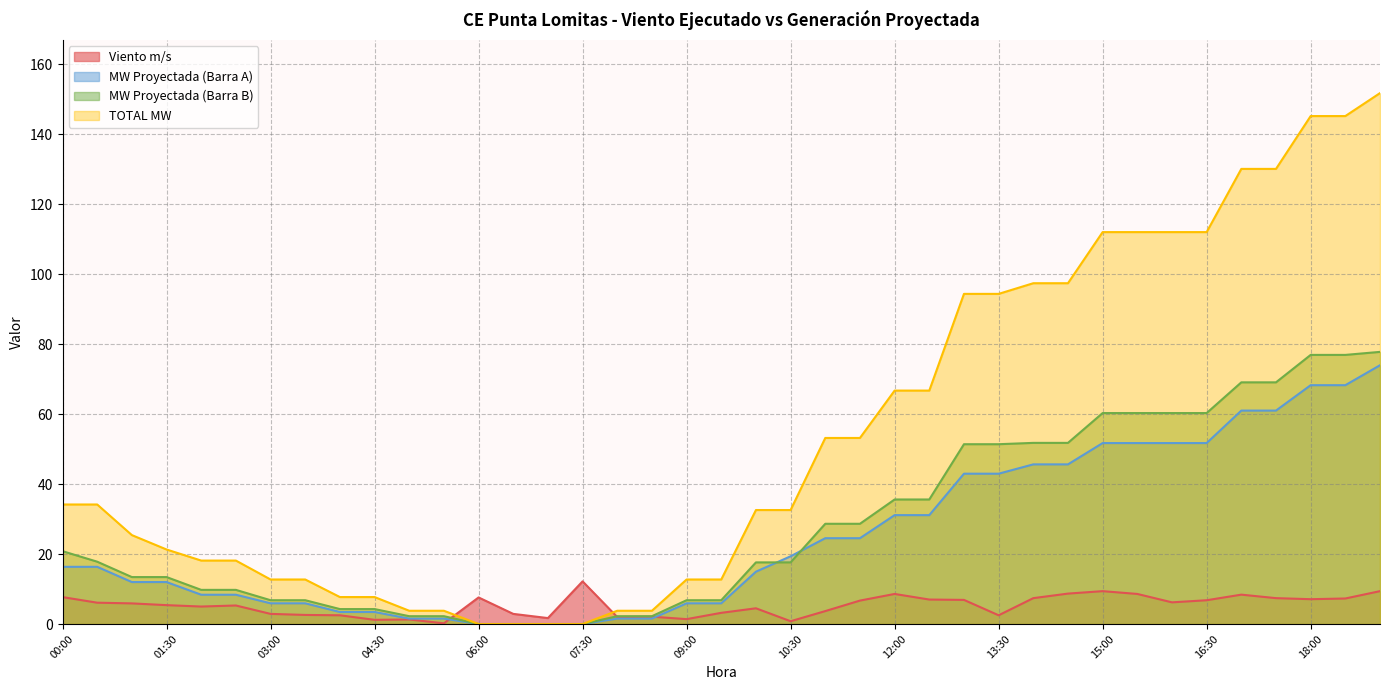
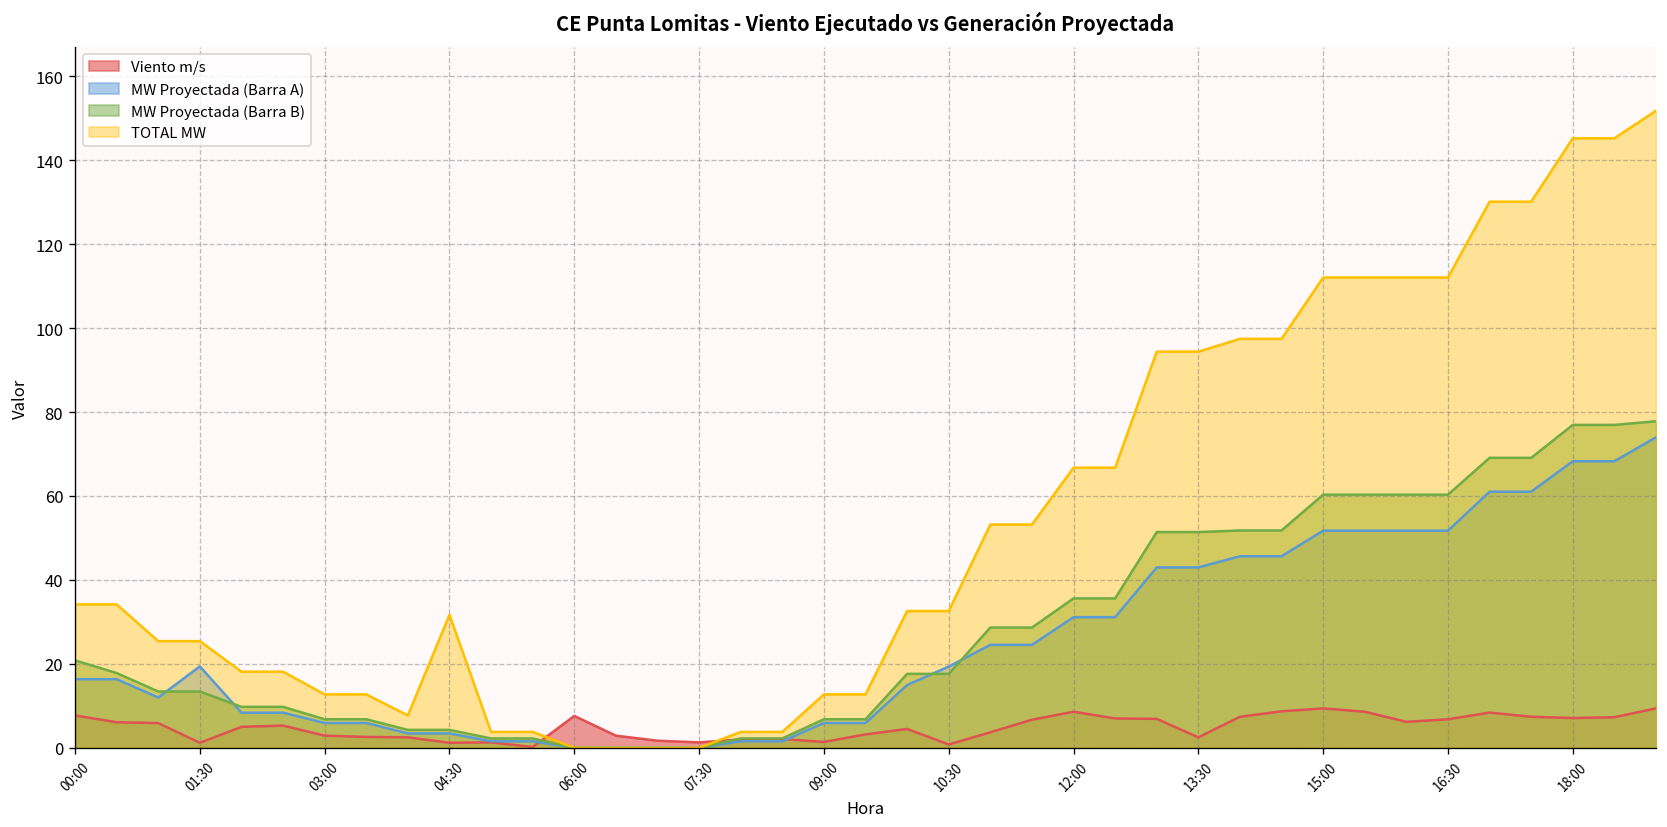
  {
    "Viento m/s": {
      "00:00": 8,
-     "01:30": 5,
+     "01:30": 1,
      "03:00": 3,
      "04:30": 1,
      "06:00": 8,
-     "07:30": 12,
+     "07:30": 1,
      "09:00": 1,
      "10:30": 1,
      "12:00": 9,
      "13:30": 3,
      "15:00": 9,
      "16:30": 7,
      "18:00": 7
    },
    "MW Proyectada (Barra A)": {
      "00:00": 16,
-     "01:30": 12,
+     "01:30": 19,
      "03:00": 6,
      "04:30": 3,
      "09:00": 6,
      "10:30": 19,
      "12:00": 31,
      "13:30": 43,
      "15:00": 52,
      "16:30": 52,
      "18:00": 68
    },
    "MW Proyectada (Barra B)": {
      "00:00": 21,
      "01:30": 13,
      "03:00": 7,
      "04:30": 4,
      "09:00": 7,
      "10:30": 18,
      "12:00": 36,
      "13:30": 51,
      "15:00": 60,
      "16:30": 60,
      "18:00": 77
    },
    "TOTAL MW": {
      "00:00": 34,
-     "01:30": 21,
+     "01:30": 25,
      "03:00": 13,
-     "04:30": 8,
+     "04:30": 32,
      "09:00": 13,
      "10:30": 33,
      "12:00": 67,
      "13:30": 94,
      "15:00": 112,
      "16:30": 112,
      "18:00": 145
    }
  }
